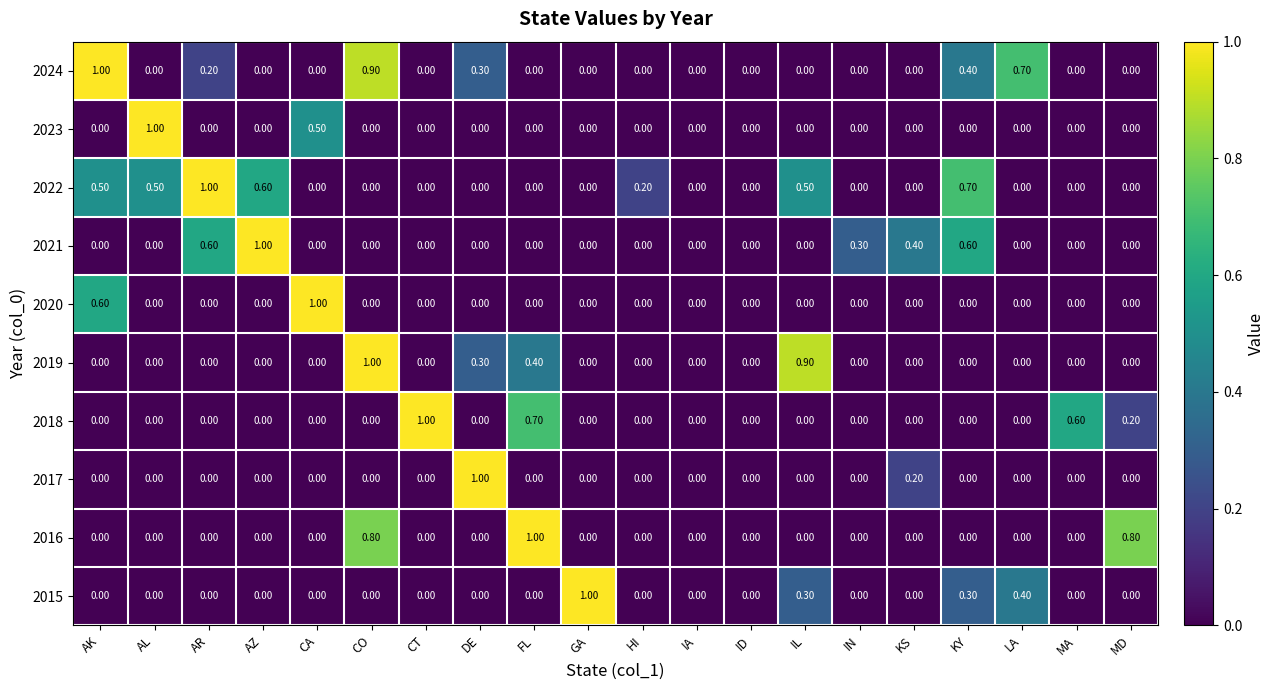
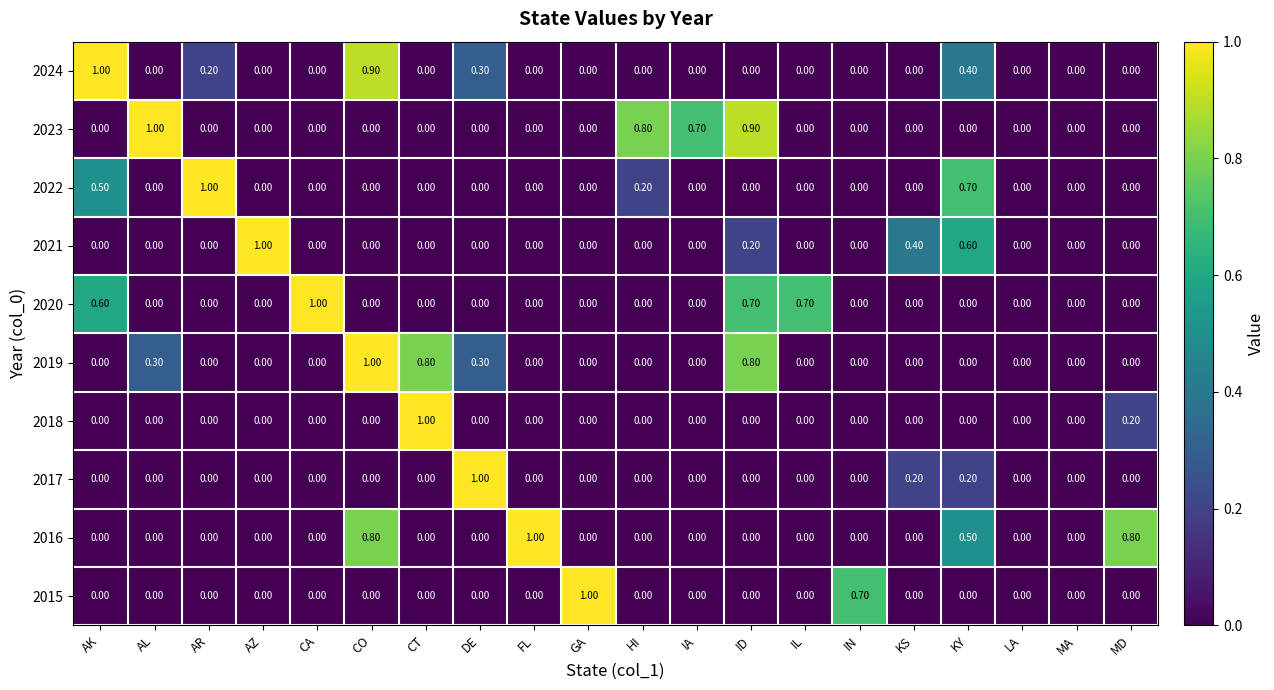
  {
    "2024": {
      "AK": 1.00,
      "AL": 0.00,
      "AR": 0.20,
      "AZ": 0.00,
      "CA": 0.00,
      "CO": 0.90,
      "CT": 0.00,
      "DE": 0.30,
      "FL": 0.00,
      "GA": 0.00,
      "HI": 0.00,
      "IA": 0.00,
      "ID": 0.00,
      "IL": 0.00,
      "IN": 0.00,
      "KS": 0.00,
      "KY": 0.40,
-     "LA": 0.70,
+     "LA": 0.00,
      "MA": 0.00,
      "MD": 0.00
    },
    "2023": {
      "AK": 0.00,
      "AL": 1.00,
      "AR": 0.00,
      "AZ": 0.00,
-     "CA": 0.50,
+     "CA": 0.00,
      "CO": 0.00,
      "CT": 0.00,
      "DE": 0.00,
      "FL": 0.00,
      "GA": 0.00,
-     "HI": 0.00,
-     "IA": 0.00,
-     "ID": 0.00,
+     "HI": 0.80,
+     "IA": 0.70,
+     "ID": 0.90,
      "IL": 0.00,
      "IN": 0.00,
      "KS": 0.00,
      "KY": 0.00,
      "LA": 0.00,
      "MA": 0.00,
      "MD": 0.00
    },
    "2022": {
      "AK": 0.50,
-     "AL": 0.50,
+     "AL": 0.00,
      "AR": 1.00,
-     "AZ": 0.60,
+     "AZ": 0.00,
      "CA": 0.00,
      "CO": 0.00,
      "CT": 0.00,
      "DE": 0.00,
      "FL": 0.00,
      "GA": 0.00,
      "HI": 0.20,
      "IA": 0.00,
      "ID": 0.00,
-     "IL": 0.50,
+     "IL": 0.00,
      "IN": 0.00,
      "KS": 0.00,
      "KY": 0.70,
      "LA": 0.00,
      "MA": 0.00,
      "MD": 0.00
    },
    "2021": {
      "AK": 0.00,
      "AL": 0.00,
-     "AR": 0.60,
+     "AR": 0.00,
      "AZ": 1.00,
      "CA": 0.00,
      "CO": 0.00,
      "CT": 0.00,
      "DE": 0.00,
      "FL": 0.00,
      "GA": 0.00,
      "HI": 0.00,
      "IA": 0.00,
-     "ID": 0.00,
+     "ID": 0.20,
      "IL": 0.00,
-     "IN": 0.30,
+     "IN": 0.00,
      "KS": 0.40,
      "KY": 0.60,
      "LA": 0.00,
      "MA": 0.00,
      "MD": 0.00
    },
    "2020": {
      "AK": 0.60,
      "AL": 0.00,
      "AR": 0.00,
      "AZ": 0.00,
      "CA": 1.00,
      "CO": 0.00,
      "CT": 0.00,
      "DE": 0.00,
      "FL": 0.00,
      "GA": 0.00,
      "HI": 0.00,
      "IA": 0.00,
-     "ID": 0.00,
-     "IL": 0.00,
+     "ID": 0.70,
+     "IL": 0.70,
      "IN": 0.00,
      "KS": 0.00,
      "KY": 0.00,
      "LA": 0.00,
      "MA": 0.00,
      "MD": 0.00
    },
    "2019": {
      "AK": 0.00,
-     "AL": 0.00,
+     "AL": 0.30,
      "AR": 0.00,
      "AZ": 0.00,
      "CA": 0.00,
      "CO": 1.00,
-     "CT": 0.00,
+     "CT": 0.80,
      "DE": 0.30,
-     "FL": 0.40,
+     "FL": 0.00,
      "GA": 0.00,
      "HI": 0.00,
      "IA": 0.00,
-     "ID": 0.00,
-     "IL": 0.90,
+     "ID": 0.80,
+     "IL": 0.00,
      "IN": 0.00,
      "KS": 0.00,
      "KY": 0.00,
      "LA": 0.00,
      "MA": 0.00,
      "MD": 0.00
    },
    "2018": {
      "AK": 0.00,
      "AL": 0.00,
      "AR": 0.00,
      "AZ": 0.00,
      "CA": 0.00,
      "CO": 0.00,
      "CT": 1.00,
      "DE": 0.00,
-     "FL": 0.70,
+     "FL": 0.00,
      "GA": 0.00,
      "HI": 0.00,
      "IA": 0.00,
      "ID": 0.00,
      "IL": 0.00,
      "IN": 0.00,
      "KS": 0.00,
      "KY": 0.00,
      "LA": 0.00,
-     "MA": 0.60,
+     "MA": 0.00,
      "MD": 0.20
    },
    "2017": {
      "AK": 0.00,
      "AL": 0.00,
      "AR": 0.00,
      "AZ": 0.00,
      "CA": 0.00,
      "CO": 0.00,
      "CT": 0.00,
      "DE": 1.00,
      "FL": 0.00,
      "GA": 0.00,
      "HI": 0.00,
      "IA": 0.00,
      "ID": 0.00,
      "IL": 0.00,
      "IN": 0.00,
      "KS": 0.20,
-     "KY": 0.00,
+     "KY": 0.20,
      "LA": 0.00,
      "MA": 0.00,
      "MD": 0.00
    },
    "2016": {
      "AK": 0.00,
      "AL": 0.00,
      "AR": 0.00,
      "AZ": 0.00,
      "CA": 0.00,
      "CO": 0.80,
      "CT": 0.00,
      "DE": 0.00,
      "FL": 1.00,
      "GA": 0.00,
      "HI": 0.00,
      "IA": 0.00,
      "ID": 0.00,
      "IL": 0.00,
      "IN": 0.00,
      "KS": 0.00,
-     "KY": 0.00,
+     "KY": 0.50,
      "LA": 0.00,
      "MA": 0.00,
      "MD": 0.80
    },
    "2015": {
      "AK": 0.00,
      "AL": 0.00,
      "AR": 0.00,
      "AZ": 0.00,
      "CA": 0.00,
      "CO": 0.00,
      "CT": 0.00,
      "DE": 0.00,
      "FL": 0.00,
      "GA": 1.00,
      "HI": 0.00,
      "IA": 0.00,
      "ID": 0.00,
-     "IL": 0.30,
-     "IN": 0.00,
+     "IL": 0.00,
+     "IN": 0.70,
      "KS": 0.00,
-     "KY": 0.30,
-     "LA": 0.40,
+     "KY": 0.00,
+     "LA": 0.00,
      "MA": 0.00,
      "MD": 0.00
    }
  }
